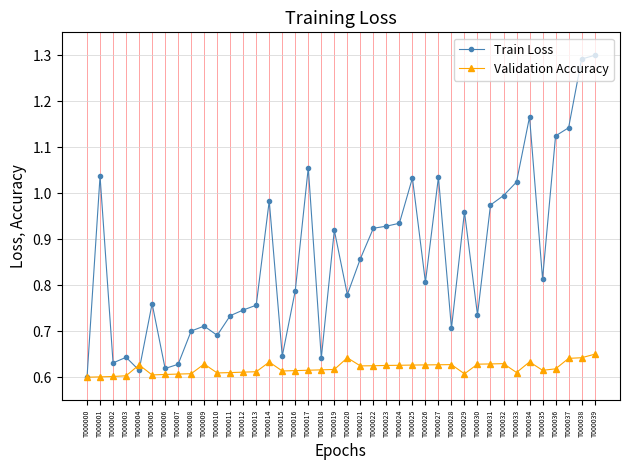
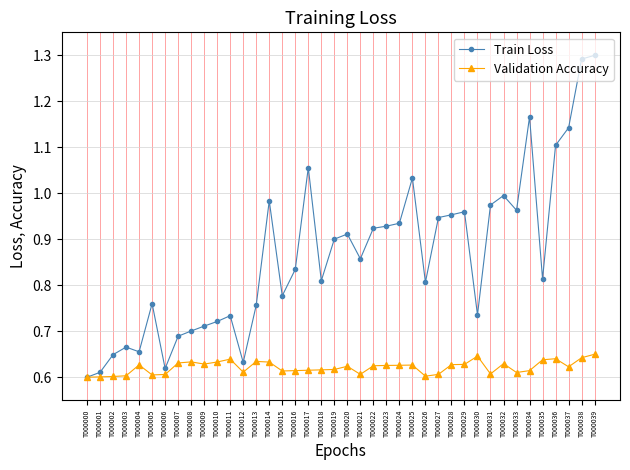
  {
    "Train Loss": {
-     "T000001": 1.04,
-     "T000002": 0.63,
-     "T000003": 0.64,
-     "T000004": 0.62,
+     "T000001": 0.61,
+     "T000002": 0.65,
+     "T000003": 0.67,
+     "T000004": 0.66,
      "T000005": 0.76,
      "T000006": 0.62,
-     "T000007": 0.63,
+     "T000007": 0.69,
      "T000008": 0.70,
      "T000009": 0.71,
-     "T000010": 0.69,
+     "T000010": 0.72,
      "T000011": 0.73,
-     "T000012": 0.75,
+     "T000012": 0.63,
      "T000013": 0.76,
      "T000014": 0.98,
-     "T000015": 0.65,
-     "T000016": 0.79,
+     "T000015": 0.78,
+     "T000016": 0.83,
      "T000017": 1.06,
-     "T000018": 0.64,
-     "T000019": 0.92,
-     "T000020": 0.78,
+     "T000018": 0.81,
+     "T000019": 0.90,
+     "T000020": 0.91,
      "T000021": 0.86,
      "T000022": 0.92,
      "T000023": 0.93,
      "T000024": 0.93,
      "T000025": 1.03,
      "T000026": 0.81,
-     "T000027": 1.04,
-     "T000028": 0.71,
+     "T000027": 0.95,
+     "T000028": 0.95,
      "T000029": 0.96,
      "T000030": 0.74,
      "T000031": 0.97,
      "T000032": 1.00,
-     "T000033": 1.02,
+     "T000033": 0.96,
      "T000034": 1.17,
      "T000035": 0.81,
-     "T000036": 1.12,
+     "T000036": 1.10,
      "T000037": 1.14
    },
    "Validation Accuracy": {
      "T000001": 0.60,
      "T000002": 0.60,
      "T000003": 0.60,
      "T000004": 0.63,
      "T000005": 0.61,
      "T000006": 0.61,
-     "T000007": 0.61,
-     "T000008": 0.61,
+     "T000007": 0.63,
+     "T000008": 0.63,
      "T000009": 0.63,
-     "T000010": 0.61,
-     "T000011": 0.61,
+     "T000010": 0.63,
+     "T000011": 0.64,
      "T000012": 0.61,
-     "T000013": 0.61,
+     "T000013": 0.63,
      "T000014": 0.63,
      "T000015": 0.61,
      "T000016": 0.61,
      "T000017": 0.62,
      "T000018": 0.62,
      "T000019": 0.62,
-     "T000020": 0.64,
-     "T000021": 0.62,
+     "T000020": 0.62,
+     "T000021": 0.61,
      "T000022": 0.62,
      "T000023": 0.63,
      "T000024": 0.63,
      "T000025": 0.63,
-     "T000026": 0.63,
-     "T000027": 0.63,
+     "T000026": 0.60,
+     "T000027": 0.61,
      "T000028": 0.63,
-     "T000029": 0.61,
-     "T000030": 0.63,
-     "T000031": 0.63,
+     "T000029": 0.63,
+     "T000030": 0.65,
+     "T000031": 0.61,
      "T000032": 0.63,
      "T000033": 0.61,
-     "T000034": 0.63,
-     "T000035": 0.62,
-     "T000036": 0.62,
-     "T000037": 0.64,
+     "T000034": 0.61,
+     "T000035": 0.64,
+     "T000036": 0.64,
+     "T000037": 0.62,
      "T000038": 0.64,
      "T000039": 0.65
    }
  }
